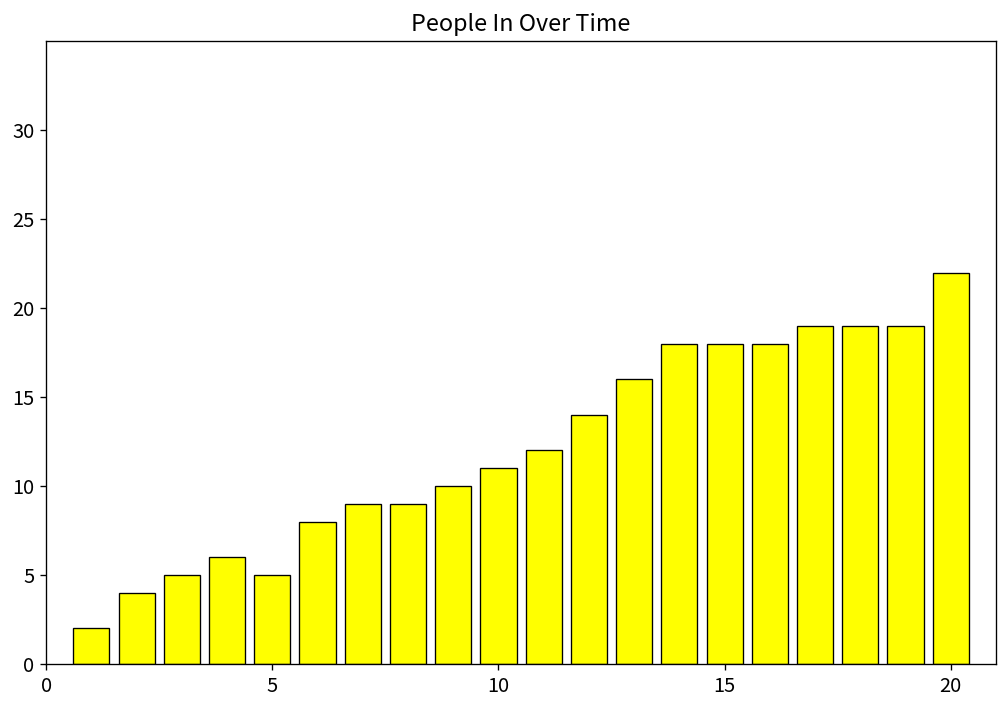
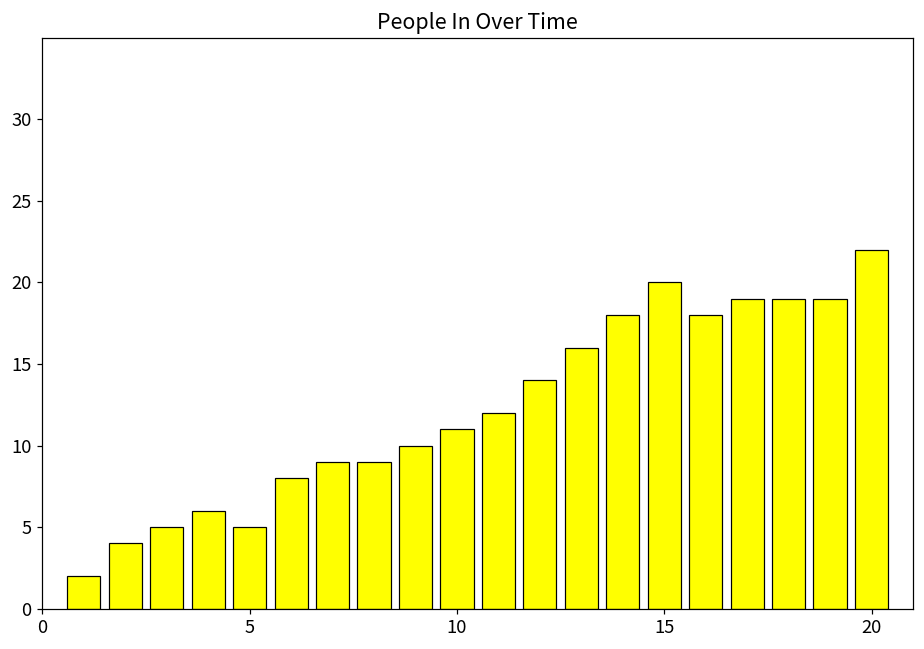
  {
    "5": 5,
    "10": 11,
-   "15": 18,
+   "15": 20,
    "20": 22
  }
